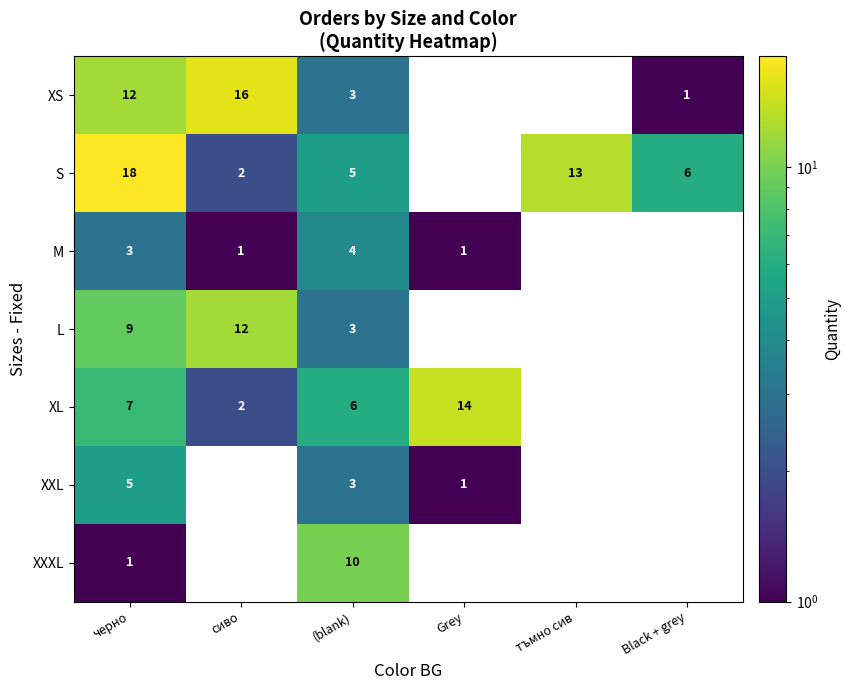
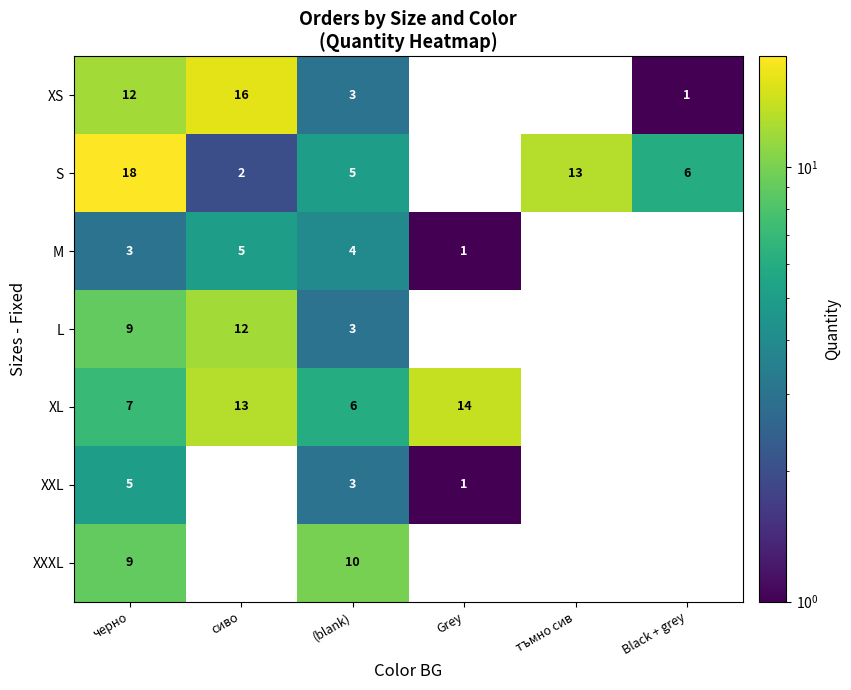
  {
    "XS": {
      "черно": 12,
      "сиво": 16,
      "(blank)": 3,
      "Black + grey": 1
    },
    "S": {
      "черно": 18,
      "сиво": 2,
      "(blank)": 5,
      "тъмно сив": 13,
      "Black + grey": 6
    },
    "M": {
      "черно": 3,
-     "сиво": 1,
+     "сиво": 5,
      "(blank)": 4,
      "Grey": 1
    },
    "L": {
      "черно": 9,
      "сиво": 12,
      "(blank)": 3
    },
    "XL": {
      "черно": 7,
-     "сиво": 2,
+     "сиво": 13,
      "(blank)": 6,
      "Grey": 14
    },
    "XXL": {
      "черно": 5,
      "(blank)": 3,
      "Grey": 1
    },
    "XXXL": {
-     "черно": 1,
+     "черно": 9,
      "(blank)": 10
    }
  }
